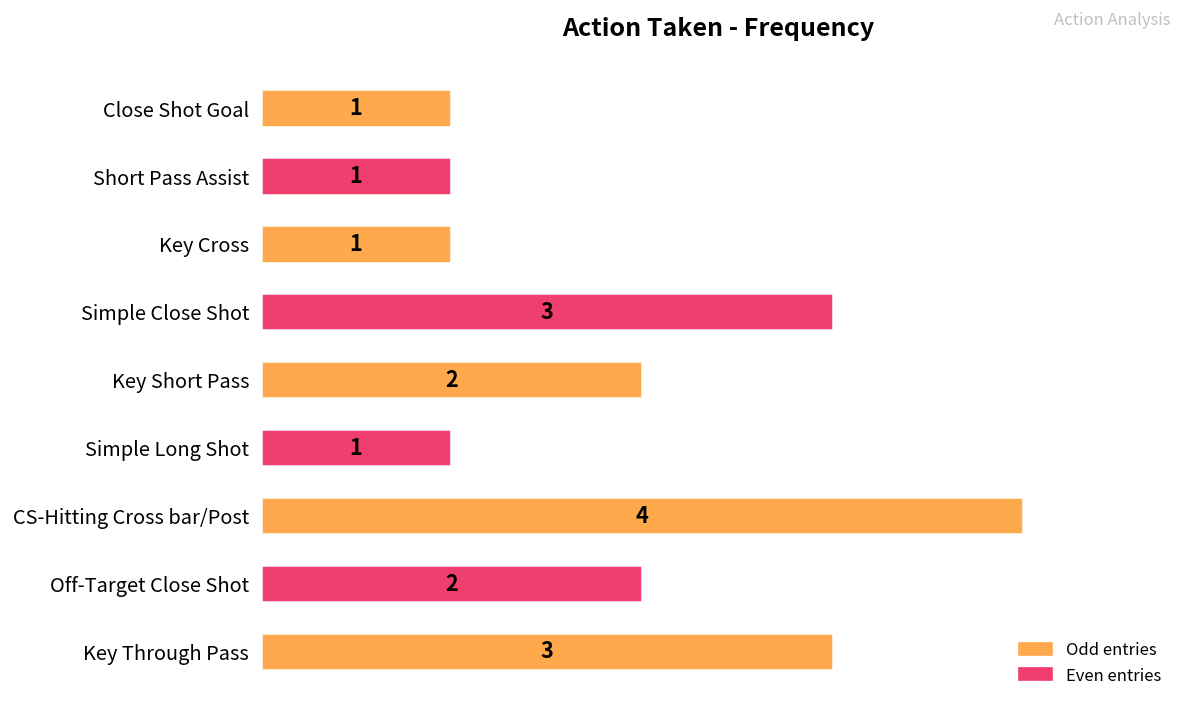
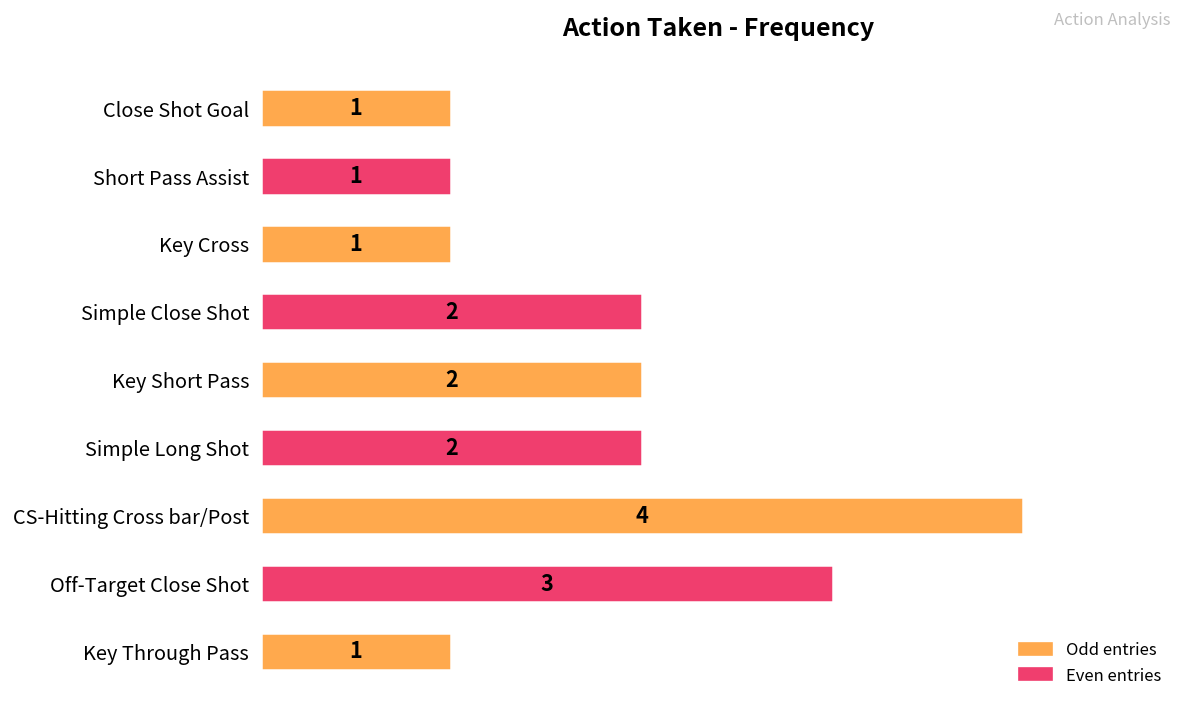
  {
    "Close Shot Goal": 1,
    "Short Pass Assist": 1,
    "Key Cross": 1,
-   "Simple Close Shot": 3,
+   "Simple Close Shot": 2,
    "Key Short Pass": 2,
-   "Simple Long Shot": 1,
+   "Simple Long Shot": 2,
    "CS-Hitting Cross bar/Post": 4,
-   "Off-Target Close Shot": 2,
-   "Key Through Pass": 3
+   "Off-Target Close Shot": 3,
+   "Key Through Pass": 1
  }
